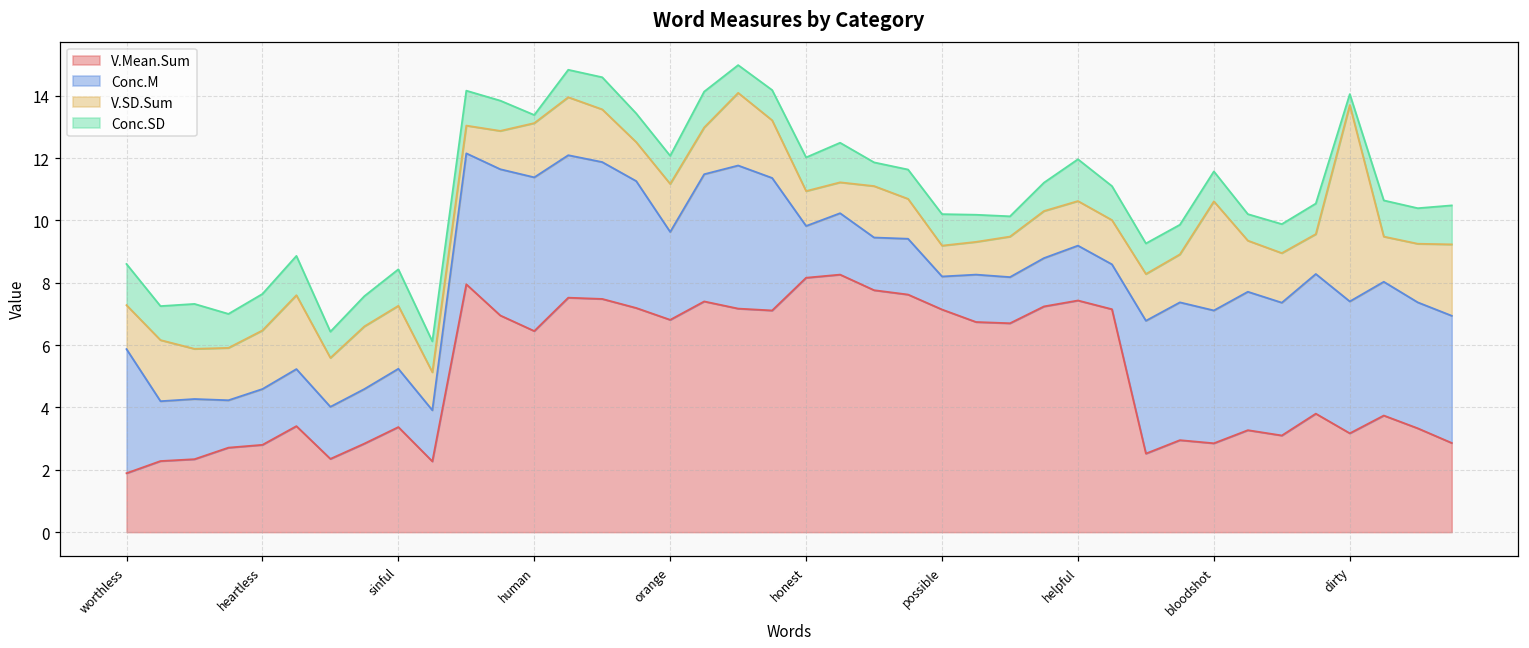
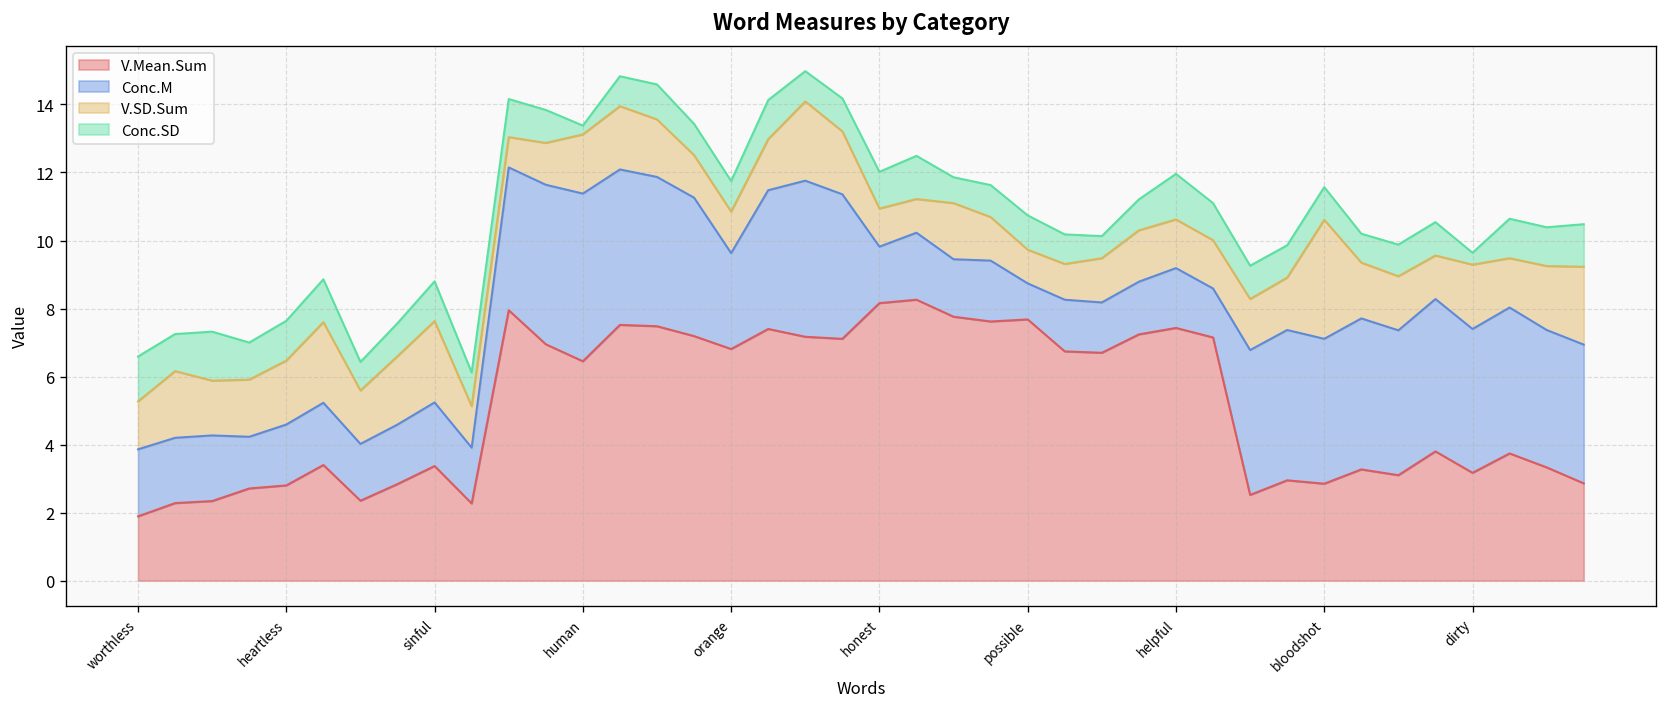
  {
    "V.Mean.Sum": {
      "worthless": 1.9,
      "heartless": 2.8,
      "sinful": 3.4,
      "human": 6.5,
      "orange": 6.8,
      "honest": 8.2,
-     "possible": 7.1,
+     "possible": 7.7,
      "helpful": 7.4,
      "bloodshot": 2.9,
      "dirty": 3.2
    },
    "Conc.M": {
-     "worthless": 4.0,
+     "worthless": 2.0,
      "heartless": 1.8,
      "sinful": 1.9,
      "human": 4.9,
      "orange": 2.8,
      "honest": 1.7,
      "possible": 1.1,
      "helpful": 1.8,
      "bloodshot": 4.3,
      "dirty": 4.2
    },
    "V.SD.Sum": {
      "worthless": 1.4,
      "heartless": 1.9,
-     "sinful": 2.0,
+     "sinful": 2.4,
      "human": 1.7,
-     "orange": 1.5,
+     "orange": 1.2,
      "honest": 1.1,
      "possible": 1.0,
      "helpful": 1.4,
      "bloodshot": 3.5,
-     "dirty": 6.3
+     "dirty": 1.9
    },
    "Conc.SD": {
      "worthless": 1.3,
      "heartless": 1.2,
      "sinful": 1.2,
      "human": 0.3,
      "orange": 0.9,
      "honest": 1.1,
      "possible": 1.0,
      "helpful": 1.3,
      "bloodshot": 1.0,
      "dirty": 0.3
    }
  }
